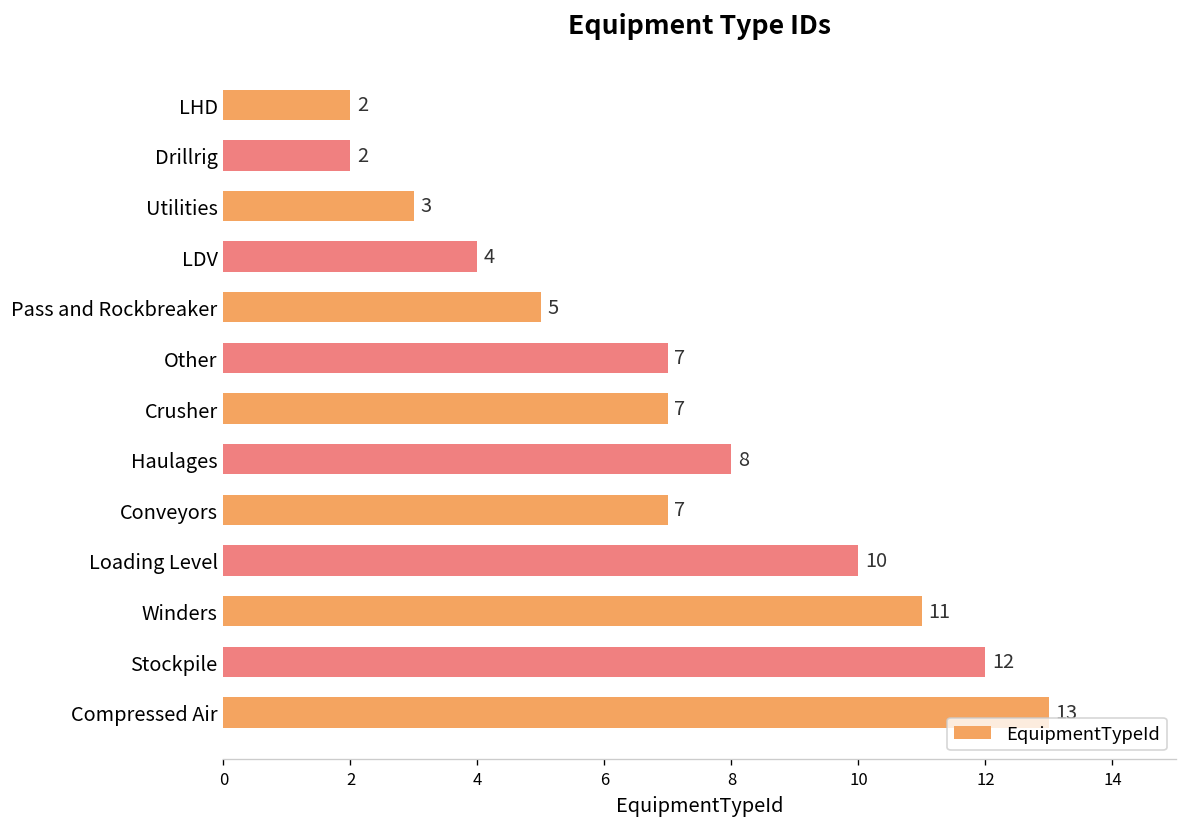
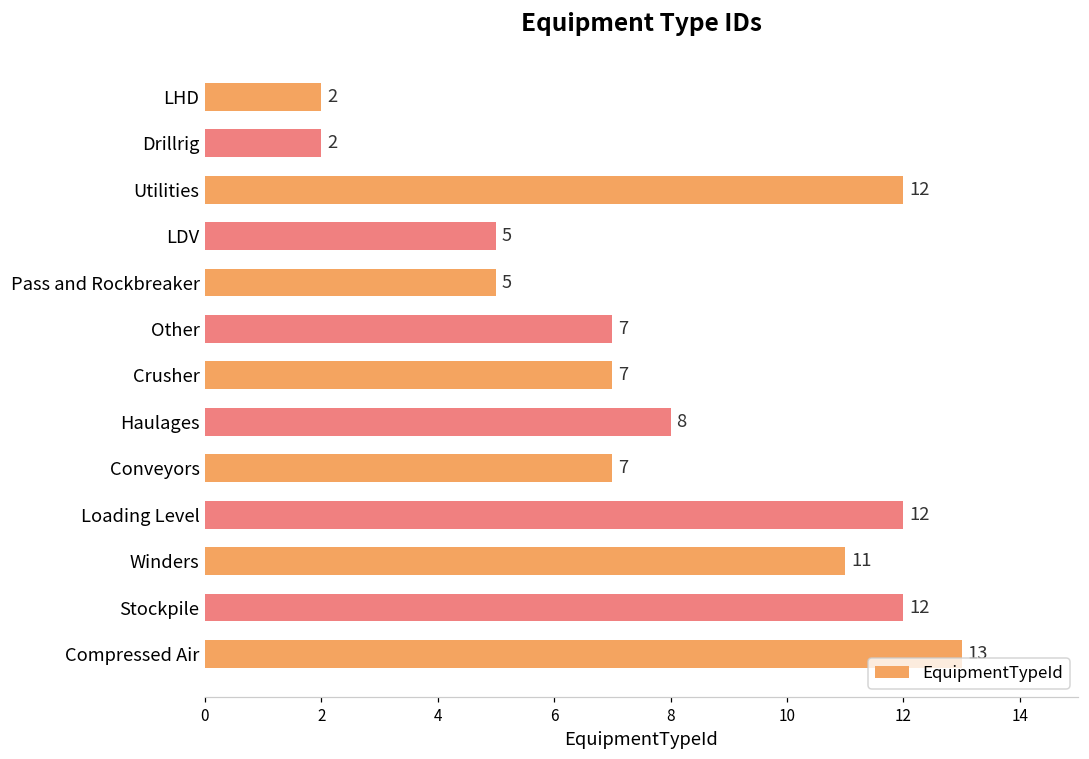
  {
    "LHD": 2,
    "Drillrig": 2,
-   "Utilities": 3,
-   "LDV": 4,
+   "Utilities": 12,
+   "LDV": 5,
    "Pass and Rockbreaker": 5,
    "Other": 7,
    "Crusher": 7,
    "Haulages": 8,
    "Conveyors": 7,
-   "Loading Level": 10,
+   "Loading Level": 12,
    "Winders": 11,
    "Stockpile": 12
  }
